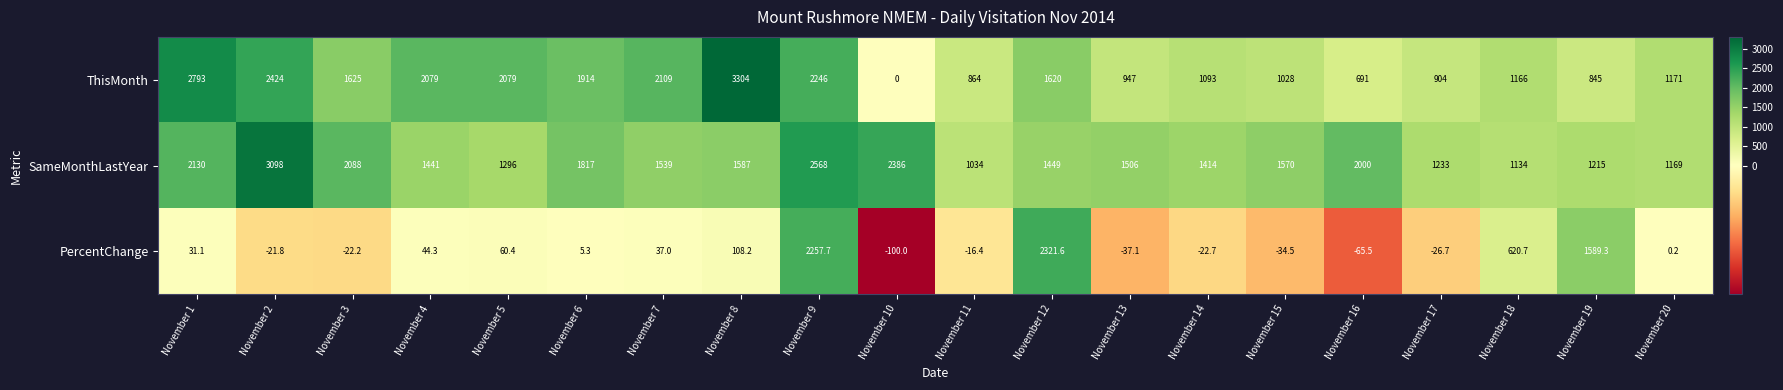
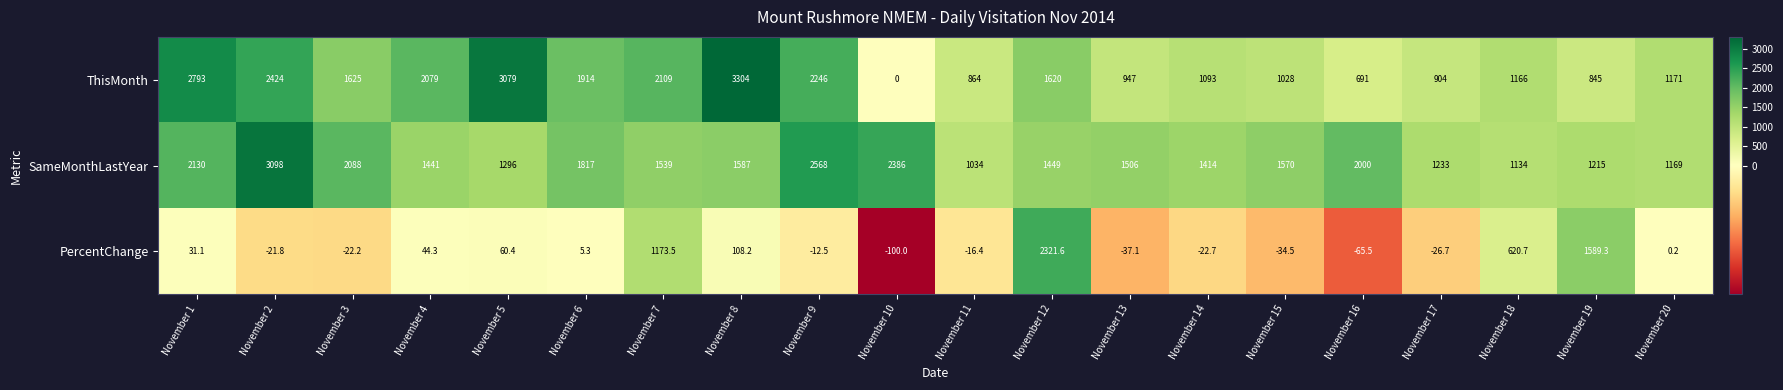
  {
    "ThisMonth": {
      "November 1": 2793,
      "November 2": 2424,
      "November 3": 1625,
      "November 4": 2079,
-     "November 5": 2079,
+     "November 5": 3079,
      "November 6": 1914,
      "November 7": 2109,
      "November 8": 3304,
      "November 9": 2246,
      "November 10": 0,
      "November 11": 864,
      "November 12": 1620,
      "November 13": 947,
      "November 14": 1093,
      "November 15": 1028,
      "November 16": 691,
      "November 17": 904,
      "November 18": 1166,
      "November 19": 845,
      "November 20": 1171
    },
    "SameMonthLastYear": {
      "November 1": 2130,
      "November 2": 3098,
      "November 3": 2088,
      "November 4": 1441,
      "November 5": 1296,
      "November 6": 1817,
      "November 7": 1539,
      "November 8": 1587,
      "November 9": 2568,
      "November 10": 2386,
      "November 11": 1034,
      "November 12": 1449,
      "November 13": 1506,
      "November 14": 1414,
      "November 15": 1570,
      "November 16": 2000,
      "November 17": 1233,
      "November 18": 1134,
      "November 19": 1215,
      "November 20": 1169
    },
    "PercentChange": {
      "November 1": 31.1,
      "November 2": -21.8,
      "November 3": -22.2,
      "November 4": 44.3,
      "November 5": 60.4,
      "November 6": 5.3,
-     "November 7": 37.0,
+     "November 7": 1173.5,
      "November 8": 108.2,
-     "November 9": 2257.7,
+     "November 9": -12.5,
      "November 10": -100.0,
      "November 11": -16.4,
      "November 12": 2321.6,
      "November 13": -37.1,
      "November 14": -22.7,
      "November 15": -34.5,
      "November 16": -65.5,
      "November 17": -26.7,
      "November 18": 620.7,
      "November 19": 1589.3,
      "November 20": 0.2
    }
  }
